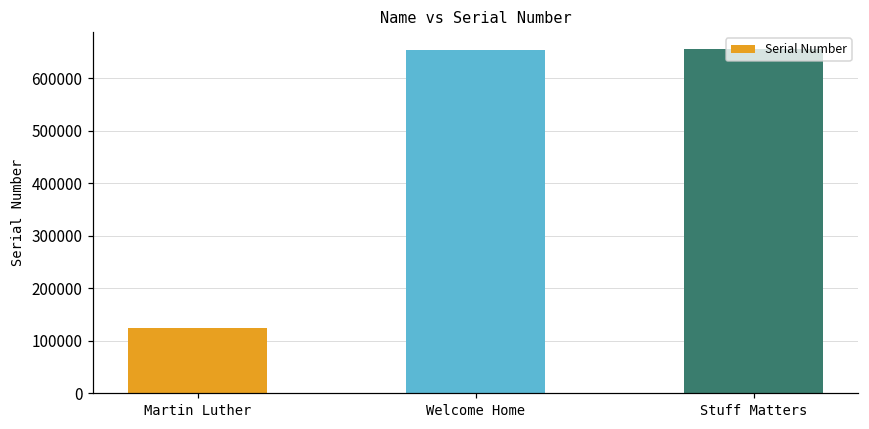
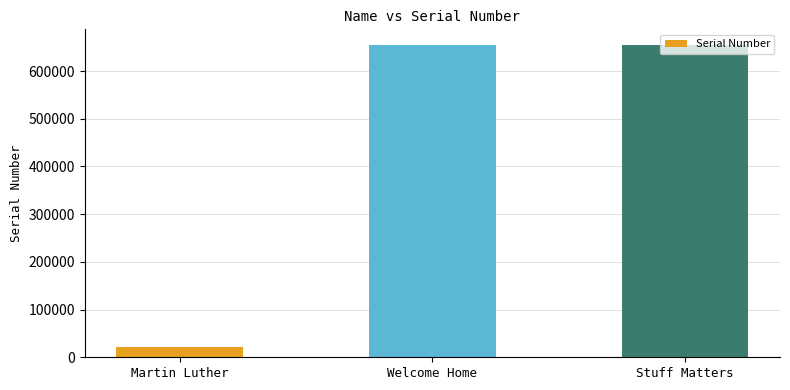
  {
-   "Martin Luther": 120000,
+   "Martin Luther": 20000,
    "Welcome Home": 650000
  }
